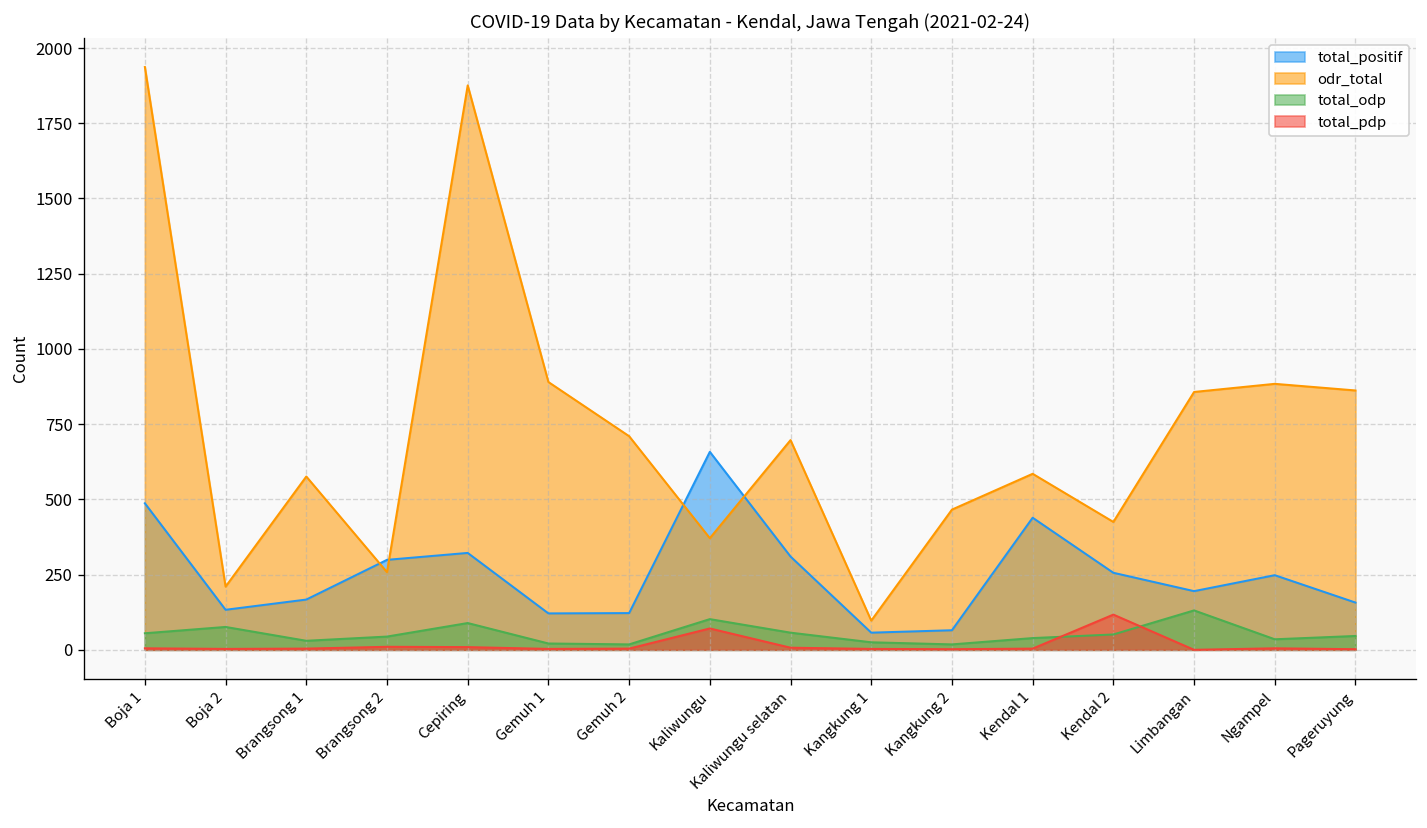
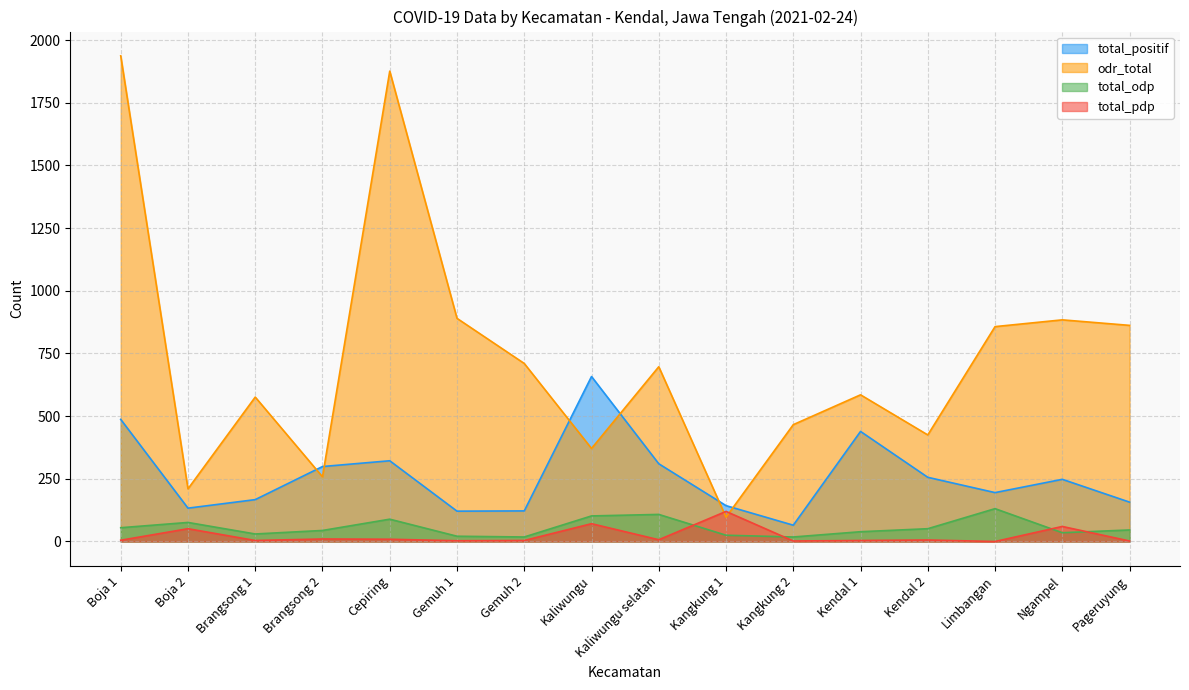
  {
    "total_positif": {
      "Boja 1": 490,
      "Boja 2": 130,
      "Brangsong 1": 170,
      "Brangsong 2": 300,
      "Cepiring": 320,
      "Gemuh 1": 120,
      "Gemuh 2": 120,
      "Kaliwungu": 660,
      "Kaliwungu selatan": 310,
-     "Kangkung 1": 60,
+     "Kangkung 1": 140,
      "Kangkung 2": 70,
      "Kendal 1": 440,
      "Kendal 2": 260,
      "Limbangan": 200,
      "Ngampel": 250,
      "Pageruyung": 160
    },
    "odr_total": {
      "Boja 1": 1940,
      "Boja 2": 210,
      "Brangsong 1": 580,
      "Brangsong 2": 260,
      "Cepiring": 1880,
      "Gemuh 1": 890,
      "Gemuh 2": 710,
      "Kaliwungu": 370,
      "Kaliwungu selatan": 700,
      "Kangkung 1": 100,
      "Kangkung 2": 470,
      "Kendal 1": 590,
      "Kendal 2": 430,
      "Limbangan": 860,
      "Ngampel": 880,
      "Pageruyung": 860
    },
    "total_odp": {
      "Boja 1": 60,
      "Boja 2": 80,
      "Brangsong 1": 30,
      "Brangsong 2": 40,
      "Cepiring": 90,
      "Gemuh 1": 20,
      "Gemuh 2": 20,
      "Kaliwungu": 100,
-     "Kaliwungu selatan": 60,
+     "Kaliwungu selatan": 110,
      "Kangkung 1": 30,
      "Kangkung 2": 20,
      "Kendal 1": 40,
      "Kendal 2": 50,
      "Limbangan": 130,
      "Ngampel": 40,
      "Pageruyung": 50
    },
    "total_pdp": {
      "Boja 1": 10,
-     "Boja 2": 0,
+     "Boja 2": 50,
      "Brangsong 1": 0,
      "Brangsong 2": 10,
      "Cepiring": 10,
      "Gemuh 1": 0,
      "Gemuh 2": 0,
      "Kaliwungu": 70,
      "Kaliwungu selatan": 10,
-     "Kangkung 1": 0,
+     "Kangkung 1": 120,
      "Kangkung 2": 0,
      "Kendal 1": 0,
-     "Kendal 2": 120,
+     "Kendal 2": 10,
      "Limbangan": 0,
-     "Ngampel": 10,
+     "Ngampel": 60,
      "Pageruyung": 0
    }
  }
